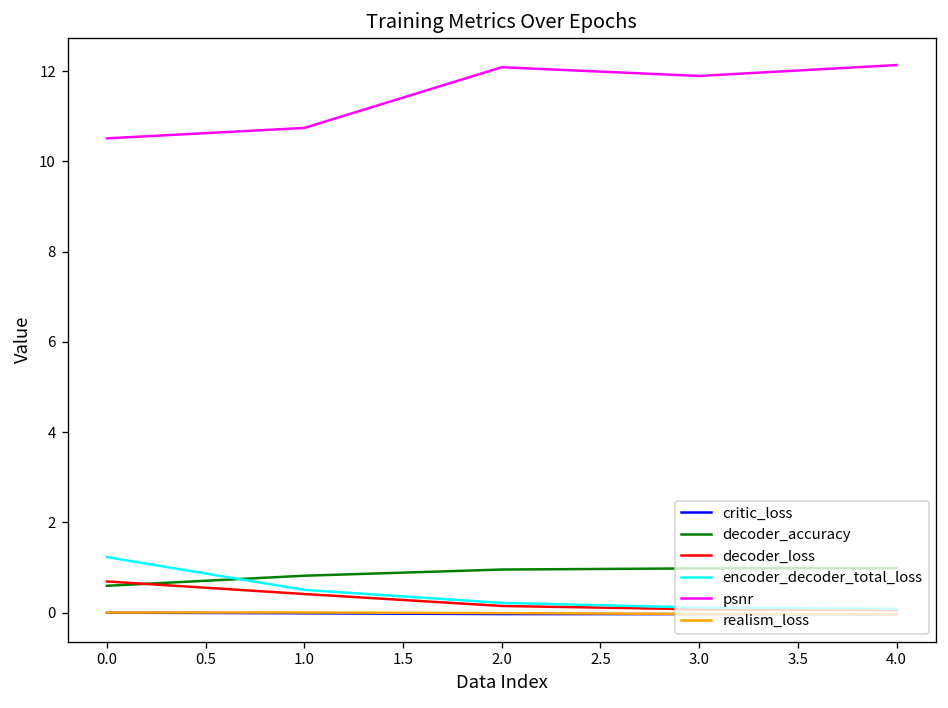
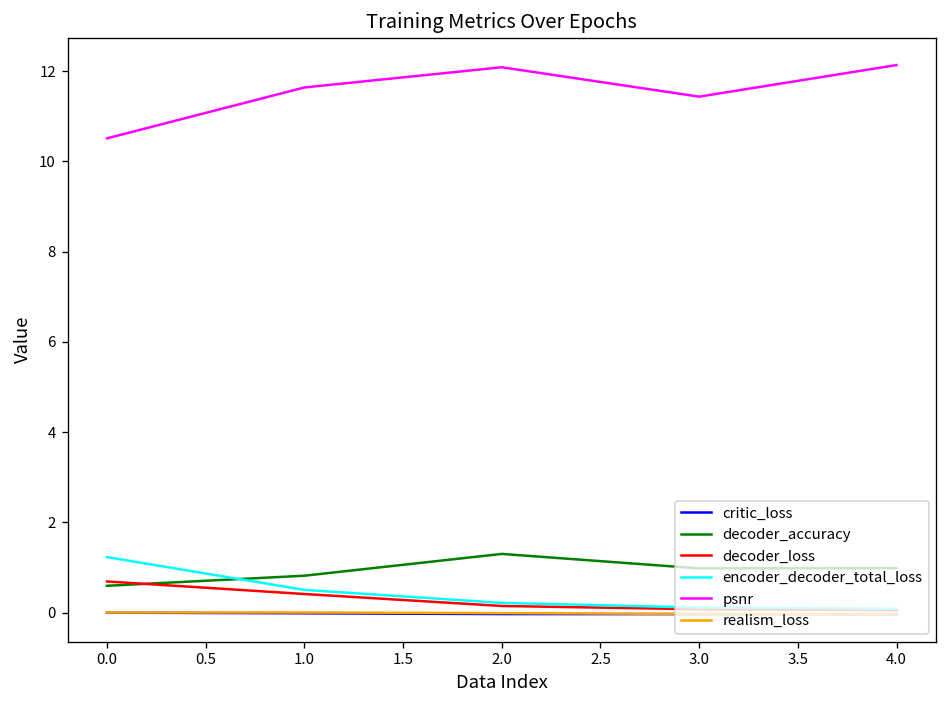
  {
    "decoder_accuracy": {
      "0.0": 0.6,
      "1.0": 0.8,
-     "2.0": 1.0
+     "2.0": 1.3
    },
    "decoder_loss": {
      "0.0": 0.7,
      "1.0": 0.4,
      "2.0": 0.1
    },
    "encoder_decoder_total_loss": {
      "0.0": 1.2,
      "1.0": 0.5,
      "2.0": 0.2
    },
    "psnr": {
      "0.0": 10.5,
-     "1.0": 10.7,
+     "1.0": 11.6,
      "2.0": 12.1,
-     "3.0": 11.9,
+     "3.0": 11.4,
      "4.0": 12.1
    }
  }
